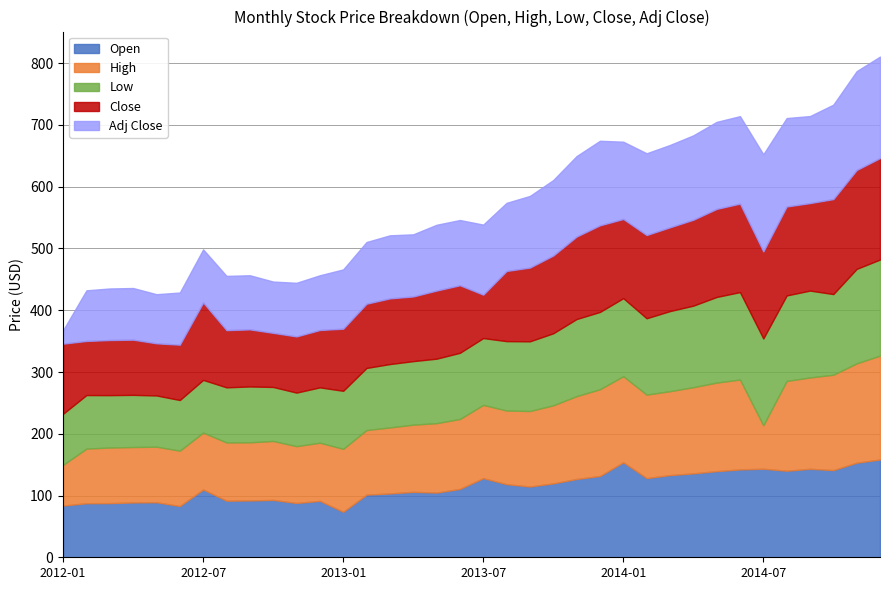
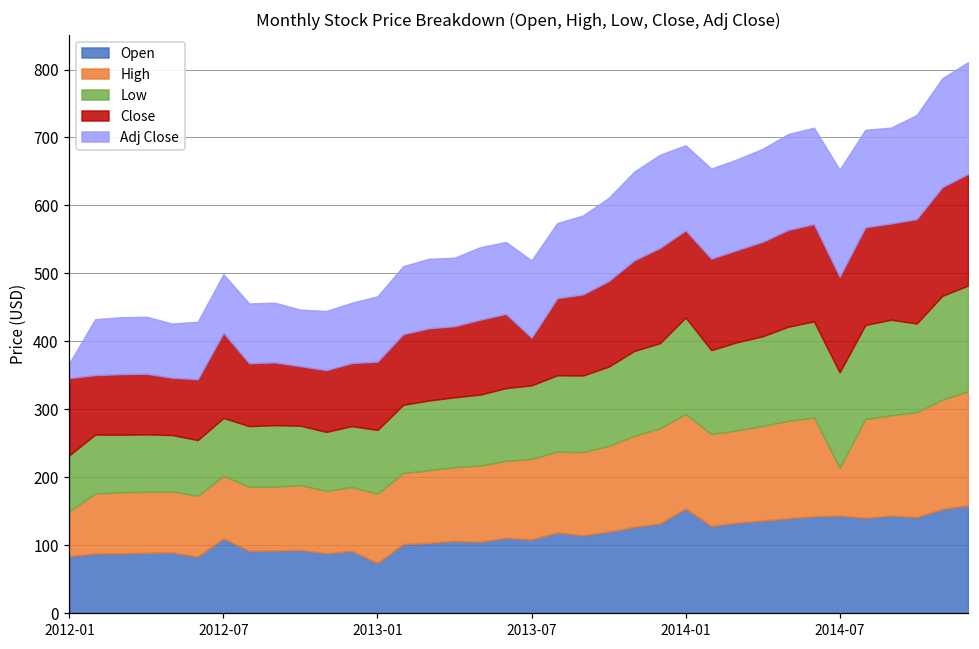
  {
    "Open": {
      "2012-01": 80,
      "2012-07": 110,
      "2013-01": 70,
-     "2013-07": 130,
+     "2013-07": 110,
      "2014-01": 150,
      "2014-07": 140
    },
    "High": {
      "2012-01": 70,
      "2012-07": 90,
      "2013-01": 100,
      "2013-07": 120,
      "2014-01": 140,
      "2014-07": 70
    },
    "Low": {
      "2012-01": 80,
      "2012-07": 90,
      "2013-01": 90,
      "2013-07": 110,
-     "2014-01": 130,
+     "2014-01": 140,
      "2014-07": 140
    },
    "Close": {
      "2012-01": 110,
      "2012-07": 130,
      "2013-01": 100,
      "2013-07": 70,
      "2014-01": 130,
      "2014-07": 140
    },
    "Adj Close": {
      "2012-01": 20,
      "2012-07": 90,
      "2013-01": 100,
      "2013-07": 110,
      "2014-01": 130,
      "2014-07": 160
    }
  }
